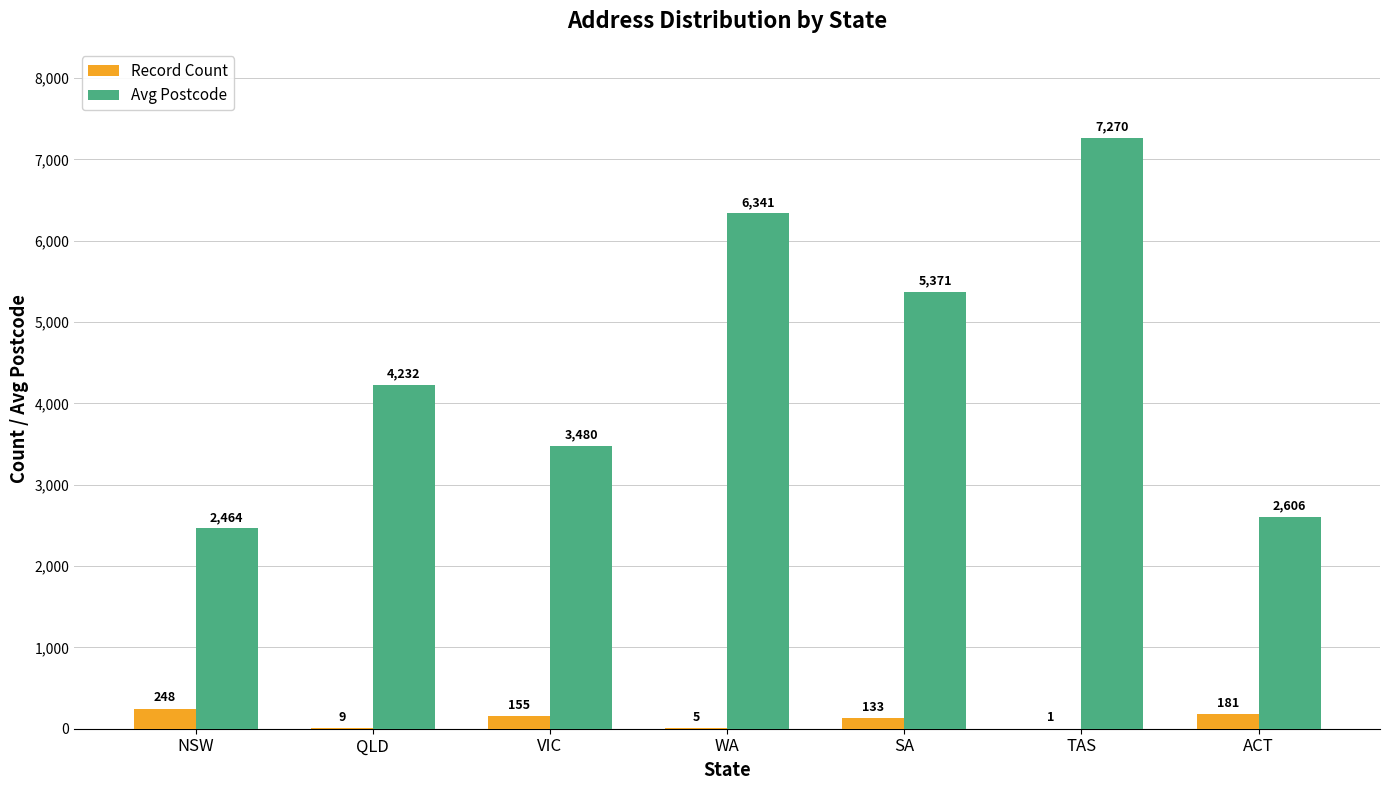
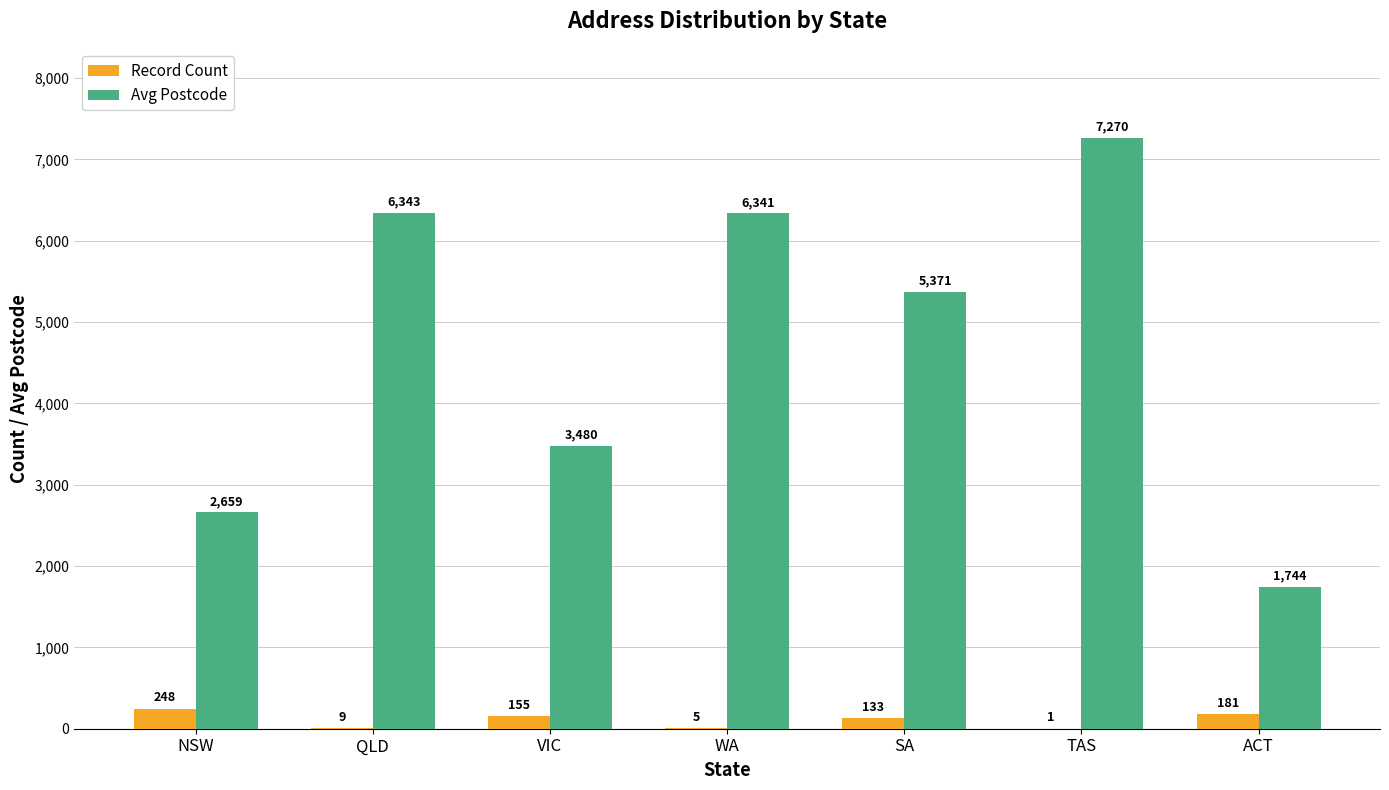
  {
    "Record Count": {
      "NSW": "248",
      "QLD": "9",
      "VIC": "155",
      "WA": "5",
      "SA": "133",
      "TAS": "1",
      "ACT": "181"
    },
    "Avg Postcode": {
-     "NSW": "2,464",
-     "QLD": "4,232",
+     "NSW": "2,659",
+     "QLD": "6,343",
      "VIC": "3,480",
      "WA": "6,341",
      "SA": "5,371",
      "TAS": "7,270",
-     "ACT": "2,606"
+     "ACT": "1,744"
    }
  }
